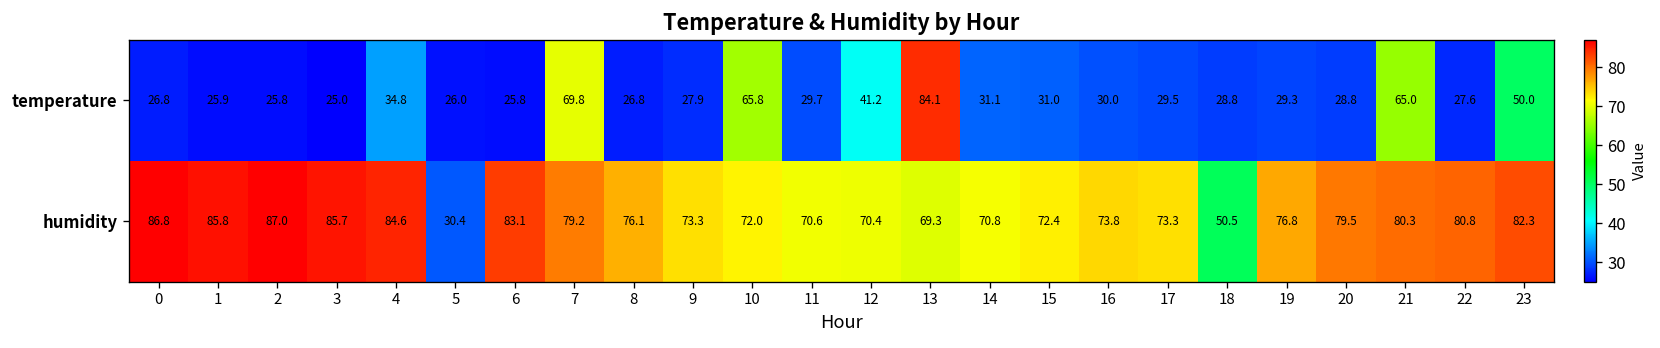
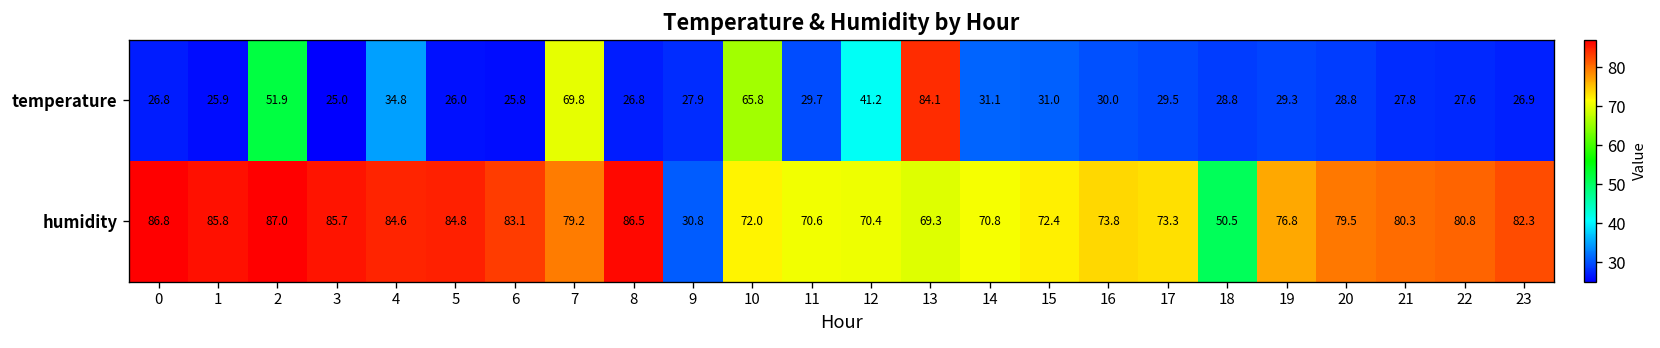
  {
    "temperature": {
      "0": 26.8,
      "1": 25.9,
-     "2": 25.8,
+     "2": 51.9,
      "3": 25.0,
      "4": 34.8,
      "5": 26.0,
      "6": 25.8,
      "7": 69.8,
      "8": 26.8,
      "9": 27.9,
      "10": 65.8,
      "11": 29.7,
      "12": 41.2,
      "13": 84.1,
      "14": 31.1,
      "15": 31.0,
      "16": 30.0,
      "17": 29.5,
      "18": 28.8,
      "19": 29.3,
      "20": 28.8,
-     "21": 65.0,
+     "21": 27.8,
      "22": 27.6,
-     "23": 50.0
+     "23": 26.9
    },
    "humidity": {
      "0": 86.8,
      "1": 85.8,
      "2": 87.0,
      "3": 85.7,
      "4": 84.6,
-     "5": 30.4,
+     "5": 84.8,
      "6": 83.1,
      "7": 79.2,
-     "8": 76.1,
-     "9": 73.3,
+     "8": 86.5,
+     "9": 30.8,
      "10": 72.0,
      "11": 70.6,
      "12": 70.4,
      "13": 69.3,
      "14": 70.8,
      "15": 72.4,
      "16": 73.8,
      "17": 73.3,
      "18": 50.5,
      "19": 76.8,
      "20": 79.5,
      "21": 80.3,
      "22": 80.8,
      "23": 82.3
    }
  }
